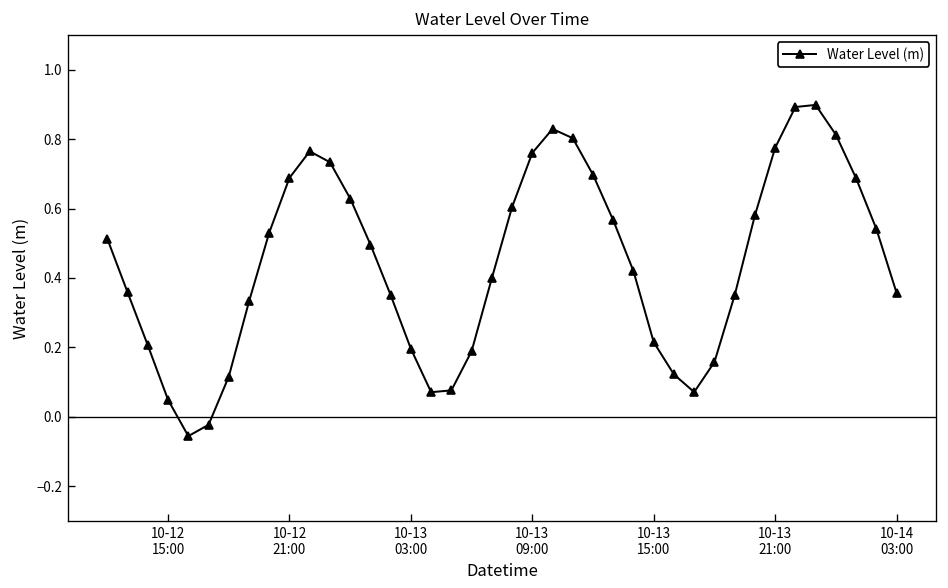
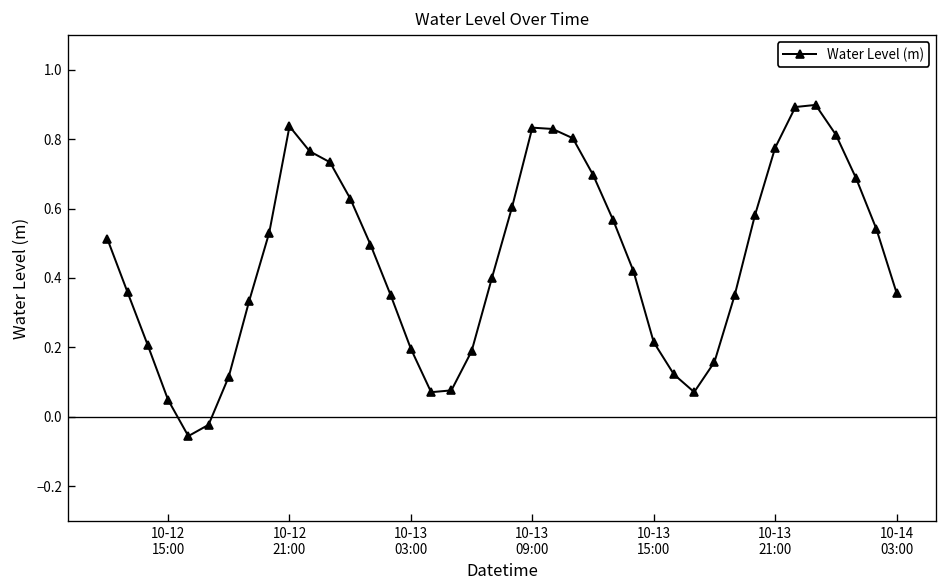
  {
    "10-12 15:00": 0.05,
-   "10-12 21:00": 0.69,
+   "10-12 21:00": 0.84,
    "10-13 03:00": 0.20,
-   "10-13 09:00": 0.76,
+   "10-13 09:00": 0.83,
    "10-13 15:00": 0.21,
    "10-13 21:00": 0.78,
    "10-14 03:00": 0.36
  }
